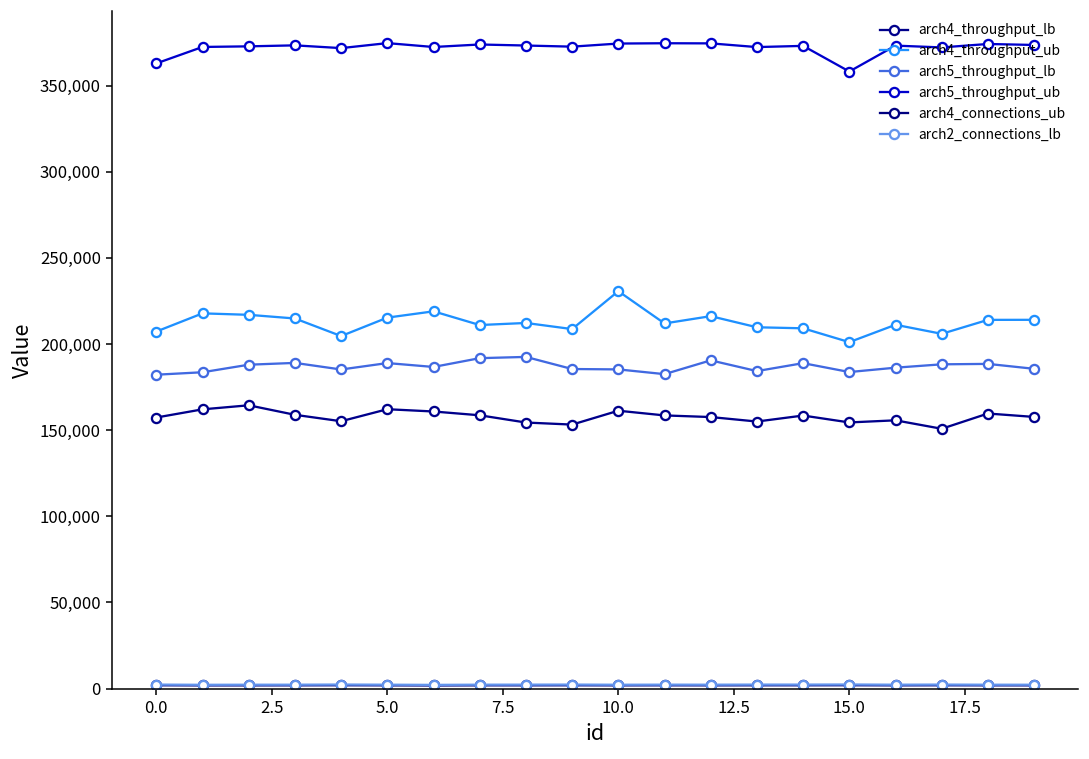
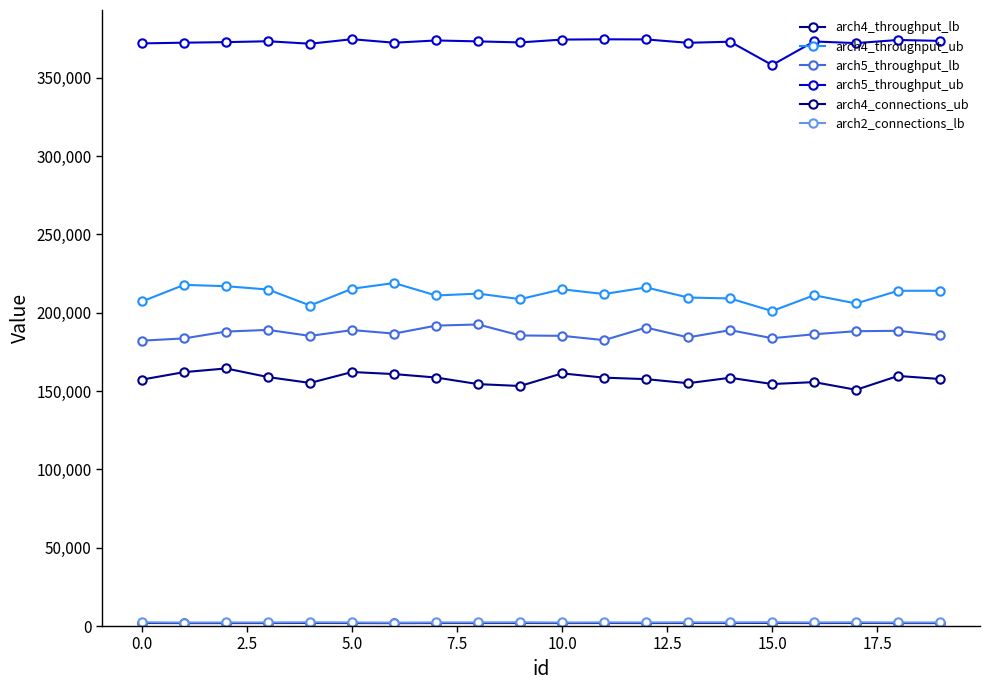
  {
    "arch4_throughput_ub": {
      "0.0": "207,000",
      "5.0": "215,000",
-     "10.0": "231,000",
+     "10.0": "215,000",
      "15.0": "201,000"
    },
    "arch5_throughput_ub": {
-     "0.0": "363,000",
+     "0.0": "372,000",
      "5.0": "375,000",
      "10.0": "374,000",
      "15.0": "358,000"
    }
  }
